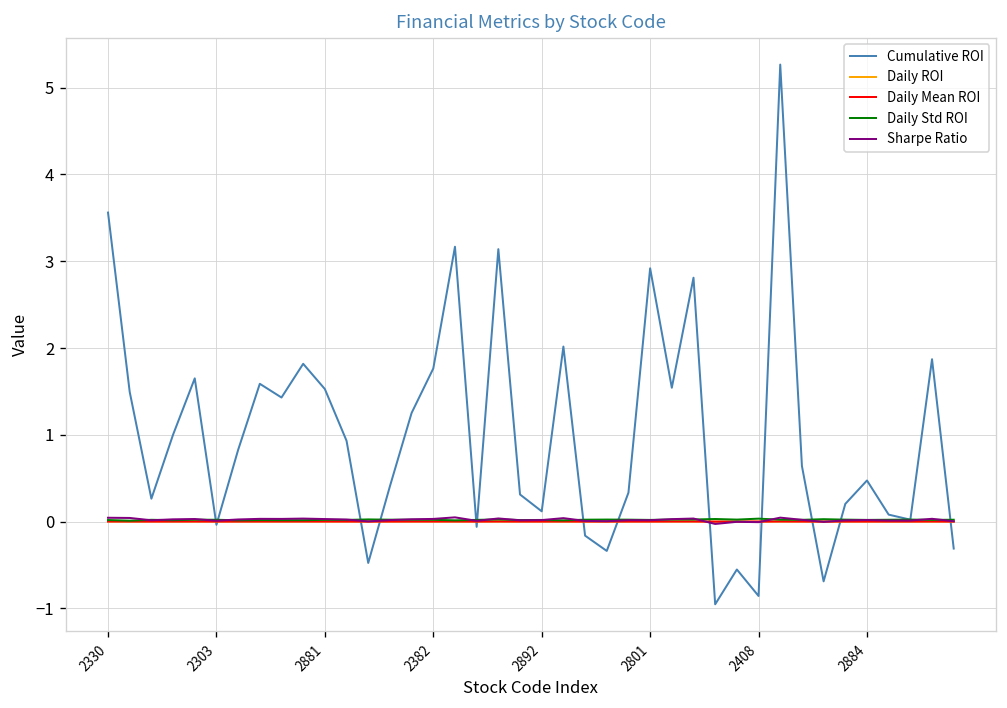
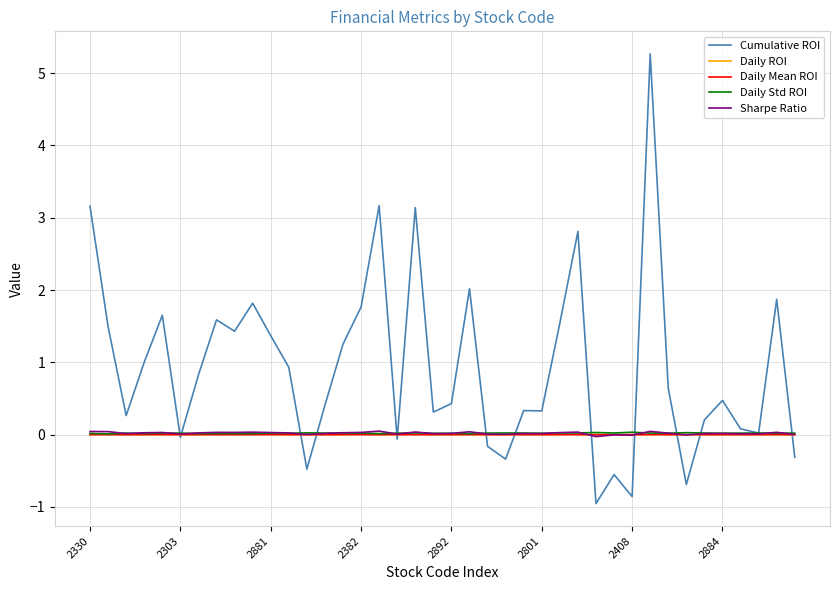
  {
    "Cumulative ROI": {
-     "2330": 3.6,
+     "2330": 3.2,
      "2303": 0.0,
-     "2881": 1.5,
+     "2881": 1.4,
      "2382": 1.8,
-     "2892": 0.1,
-     "2801": 2.9,
+     "2892": 0.4,
+     "2801": 0.3,
      "2408": -0.9,
      "2884": 0.5
    }
  }
